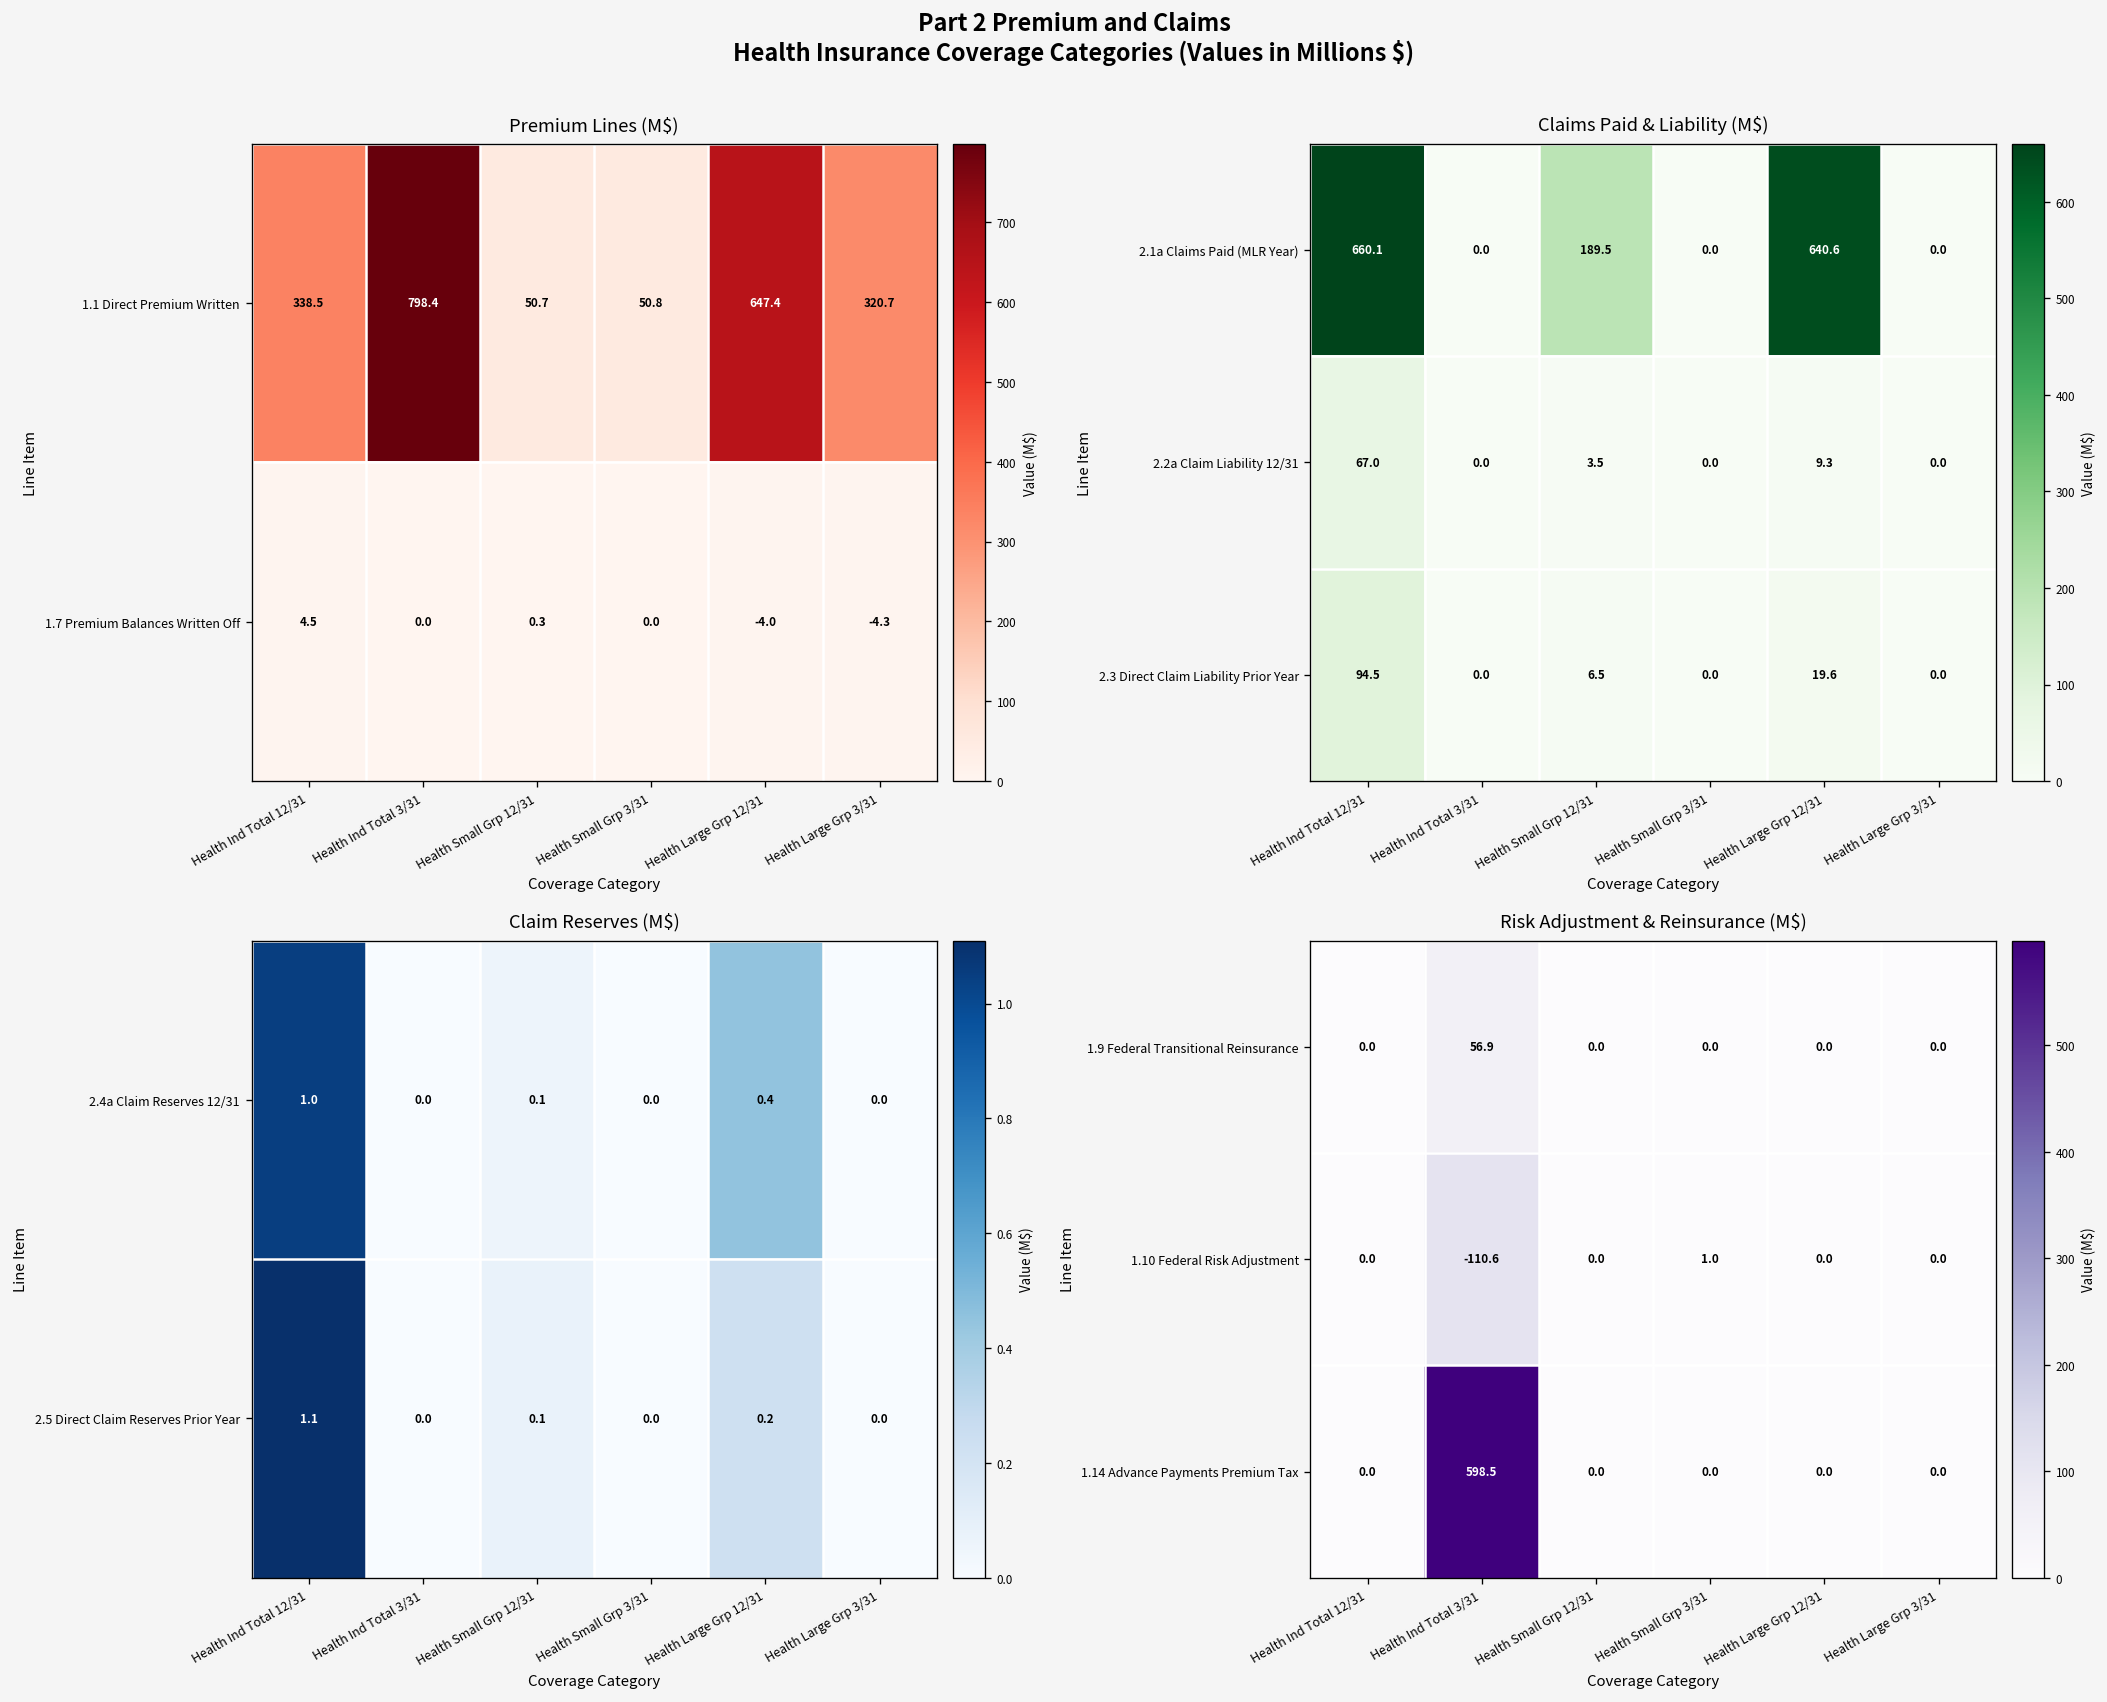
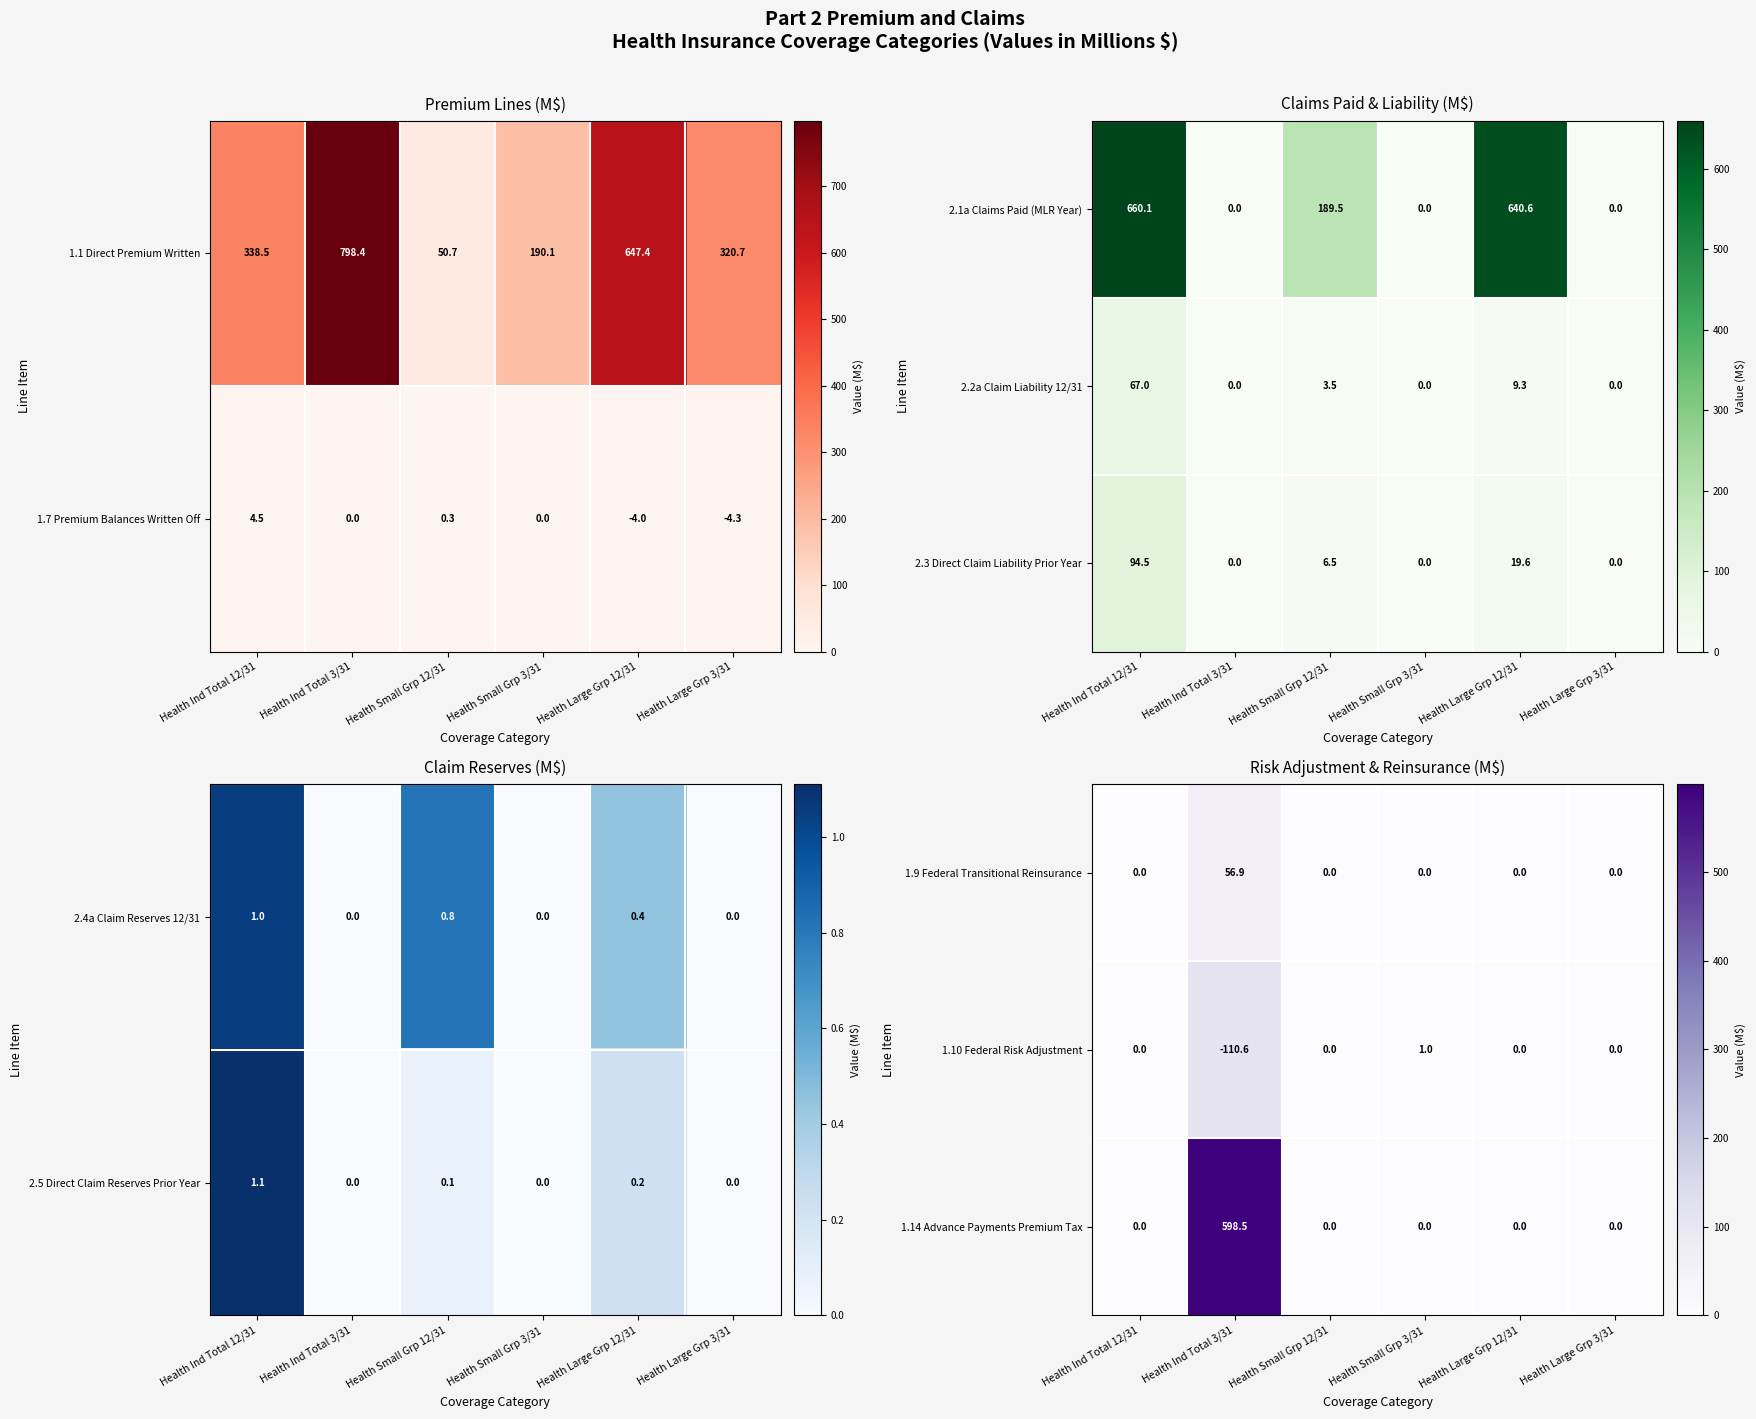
  {
    "Premium Lines (M$)": {
      "1.1 Direct Premium Written": {
        "Health Ind Total 12/31": 338.5,
        "Health Ind Total 3/31": 798.4,
        "Health Small Grp 12/31": 50.7,
-       "Health Small Grp 3/31": 50.8,
+       "Health Small Grp 3/31": 190.1,
        "Health Large Grp 12/31": 647.4,
        "Health Large Grp 3/31": 320.7
      },
      "1.7 Premium Balances Written Off": {
        "Health Ind Total 12/31": 4.5,
        "Health Ind Total 3/31": 0.0,
        "Health Small Grp 12/31": 0.3,
        "Health Small Grp 3/31": 0.0,
        "Health Large Grp 12/31": -4.0,
        "Health Large Grp 3/31": -4.3
      }
    },
    "Claims Paid & Liability (M$)": {
      "2.1a Claims Paid (MLR Year)": {
        "Health Ind Total 12/31": 660.1,
        "Health Ind Total 3/31": 0.0,
        "Health Small Grp 12/31": 189.5,
        "Health Small Grp 3/31": 0.0,
        "Health Large Grp 12/31": 640.6,
        "Health Large Grp 3/31": 0.0
      },
      "2.2a Claim Liability 12/31": {
        "Health Ind Total 12/31": 67.0,
        "Health Ind Total 3/31": 0.0,
        "Health Small Grp 12/31": 3.5,
        "Health Small Grp 3/31": 0.0,
        "Health Large Grp 12/31": 9.3,
        "Health Large Grp 3/31": 0.0
      },
      "2.3 Direct Claim Liability Prior Year": {
        "Health Ind Total 12/31": 94.5,
        "Health Ind Total 3/31": 0.0,
        "Health Small Grp 12/31": 6.5,
        "Health Small Grp 3/31": 0.0,
        "Health Large Grp 12/31": 19.6,
        "Health Large Grp 3/31": 0.0
      }
    },
    "Claim Reserves (M$)": {
      "2.4a Claim Reserves 12/31": {
        "Health Ind Total 12/31": 1.0,
        "Health Ind Total 3/31": 0.0,
-       "Health Small Grp 12/31": 0.1,
+       "Health Small Grp 12/31": 0.8,
        "Health Small Grp 3/31": 0.0,
        "Health Large Grp 12/31": 0.4,
        "Health Large Grp 3/31": 0.0
      },
      "2.5 Direct Claim Reserves Prior Year": {
        "Health Ind Total 12/31": 1.1,
        "Health Ind Total 3/31": 0.0,
        "Health Small Grp 12/31": 0.1,
        "Health Small Grp 3/31": 0.0,
        "Health Large Grp 12/31": 0.2,
        "Health Large Grp 3/31": 0.0
      }
    },
    "Risk Adjustment & Reinsurance (M$)": {
      "1.9 Federal Transitional Reinsurance": {
        "Health Ind Total 12/31": 0.0,
        "Health Ind Total 3/31": 56.9,
        "Health Small Grp 12/31": 0.0,
        "Health Small Grp 3/31": 0.0,
        "Health Large Grp 12/31": 0.0,
        "Health Large Grp 3/31": 0.0
      },
      "1.10 Federal Risk Adjustment": {
        "Health Ind Total 12/31": 0.0,
        "Health Ind Total 3/31": -110.6,
        "Health Small Grp 12/31": 0.0,
        "Health Small Grp 3/31": 1.0,
        "Health Large Grp 12/31": 0.0,
        "Health Large Grp 3/31": 0.0
      },
      "1.14 Advance Payments Premium Tax": {
        "Health Ind Total 12/31": 0.0,
        "Health Ind Total 3/31": 598.5,
        "Health Small Grp 12/31": 0.0,
        "Health Small Grp 3/31": 0.0,
        "Health Large Grp 12/31": 0.0,
        "Health Large Grp 3/31": 0.0
      }
    }
  }
